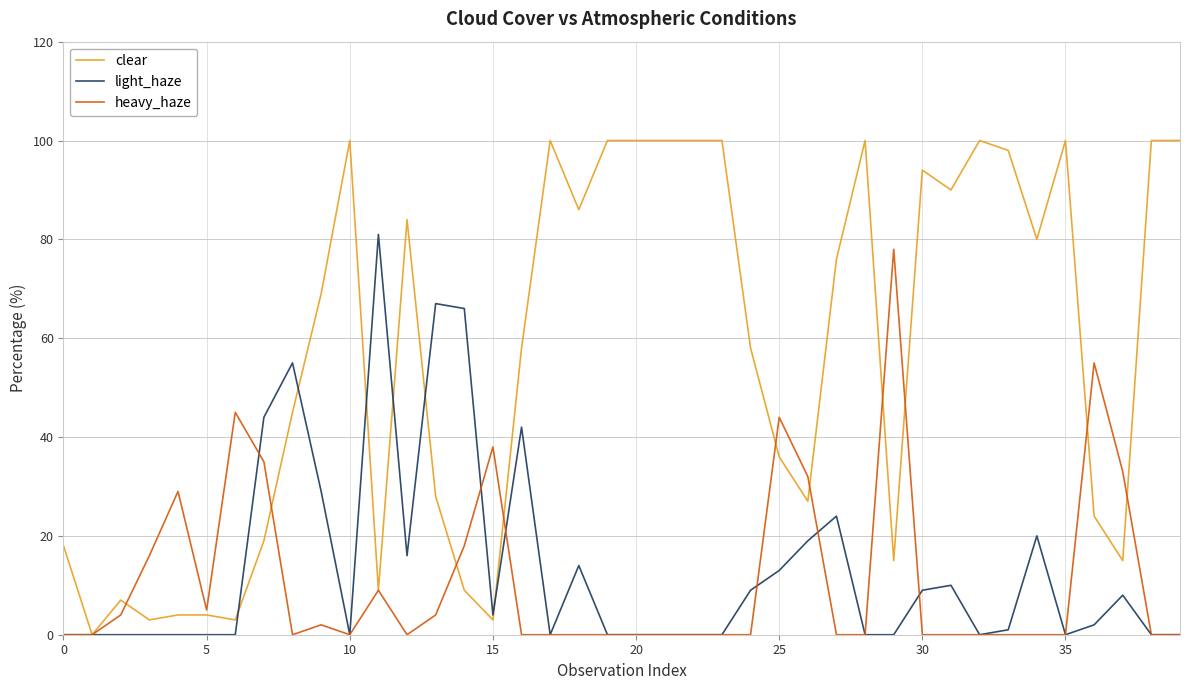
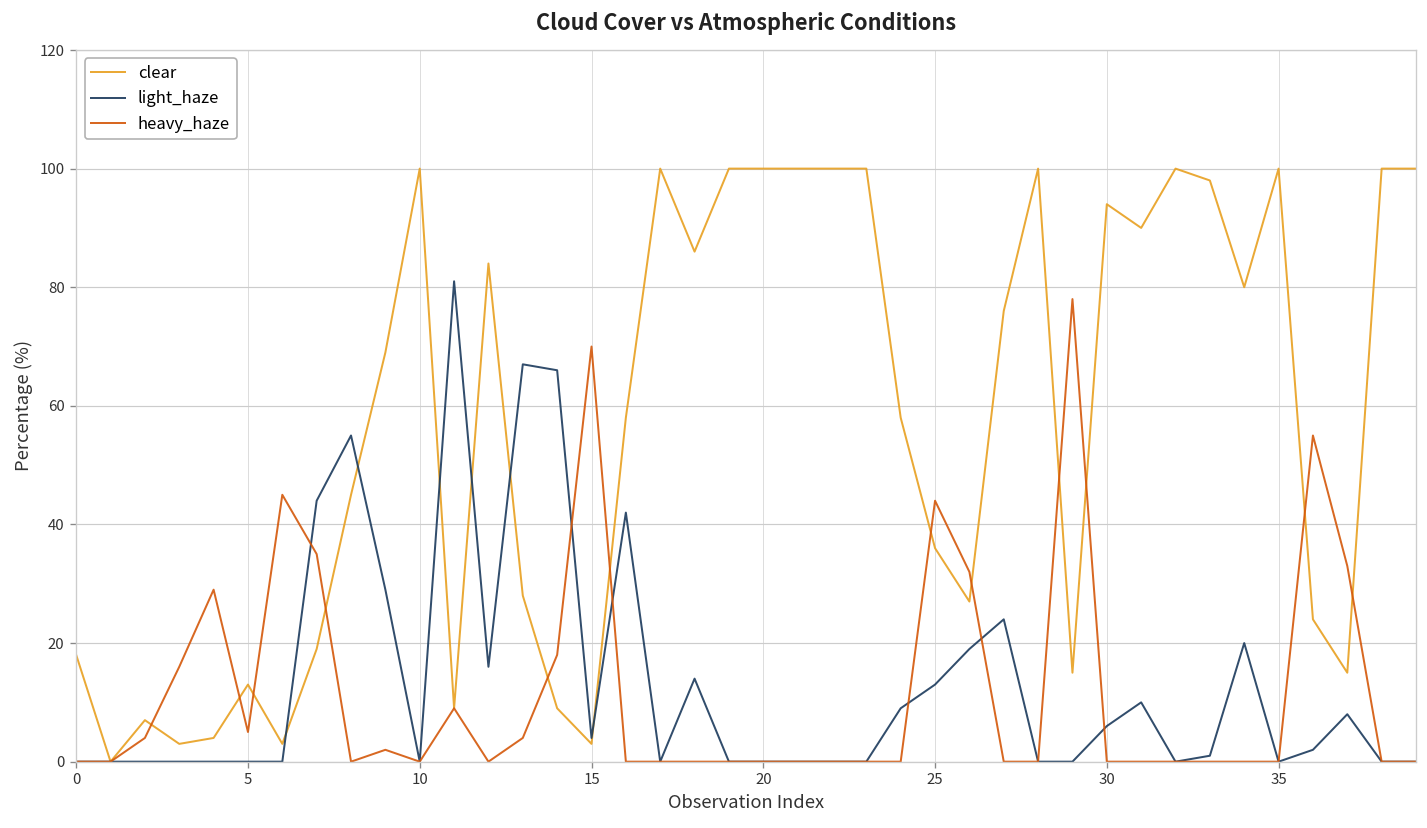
  {
    "clear": {
      "0": 18,
-     "5": 4,
+     "5": 13,
      "10": 100,
      "15": 3,
      "20": 100,
      "25": 36,
      "30": 94,
      "35": 100
    },
    "light_haze": {
      "5": 0,
      "15": 4,
      "25": 13,
-     "30": 9
+     "30": 6
    },
    "heavy_haze": {
      "5": 5,
-     "15": 38,
+     "15": 70,
      "25": 44,
      "30": 0
    }
  }
